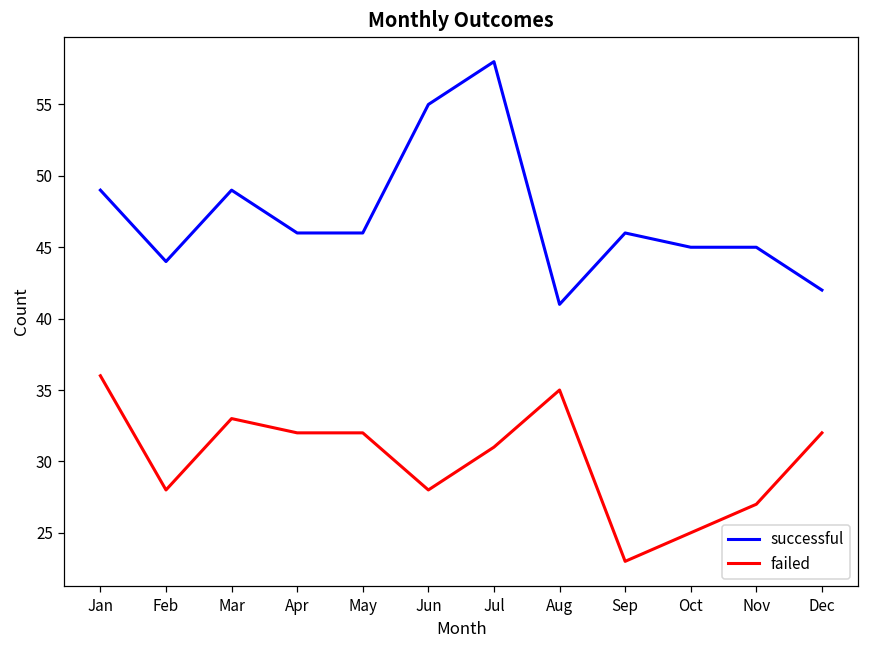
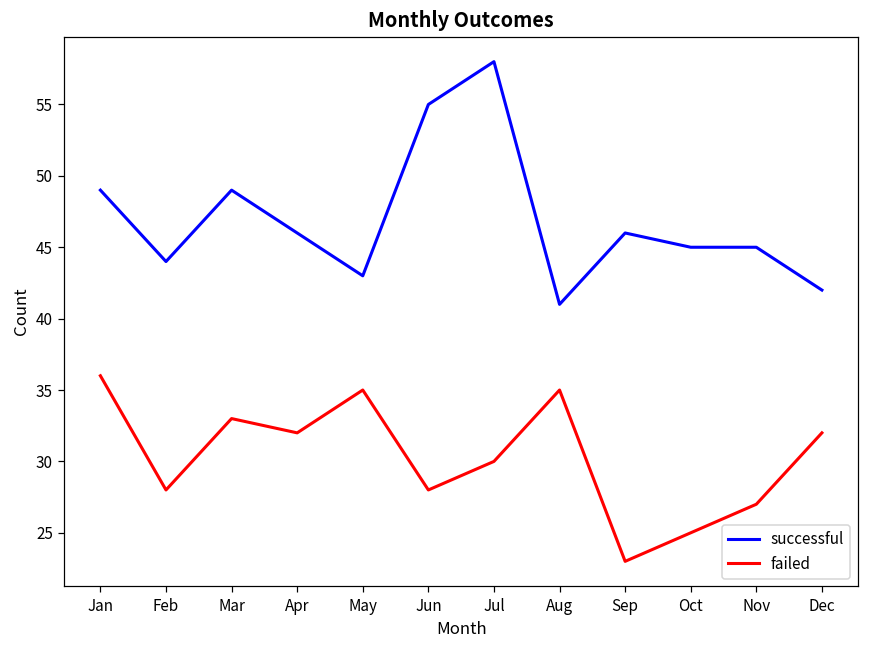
  {
    "successful": {
      "Jan": 49,
      "Feb": 44,
      "Mar": 49,
      "Apr": 46,
-     "May": 46,
+     "May": 43,
      "Jun": 55,
      "Jul": 58,
      "Aug": 41,
      "Sep": 46,
      "Oct": 45,
      "Nov": 45,
      "Dec": 42
    },
    "failed": {
      "Jan": 36,
      "Feb": 28,
      "Mar": 33,
      "Apr": 32,
-     "May": 32,
+     "May": 35,
      "Jun": 28,
-     "Jul": 31,
+     "Jul": 30,
      "Aug": 35,
      "Sep": 23,
      "Oct": 25,
      "Nov": 27,
      "Dec": 32
    }
  }
